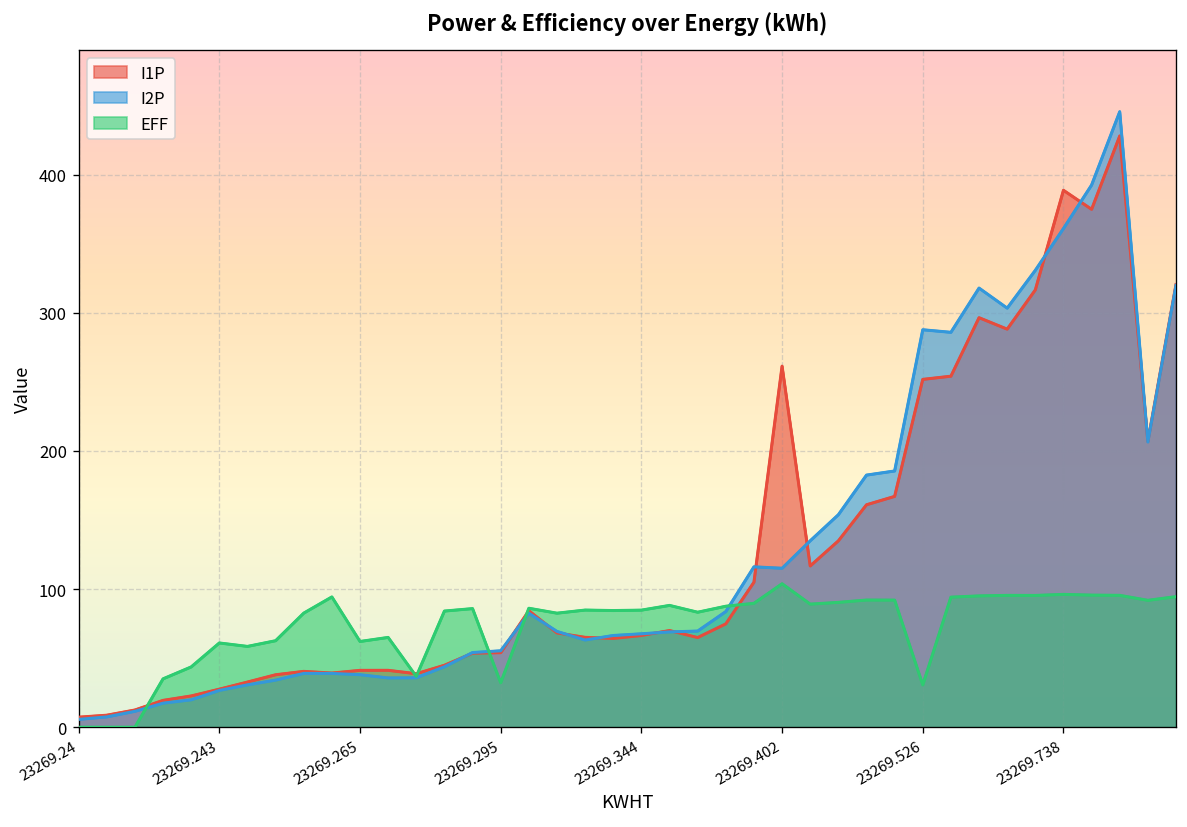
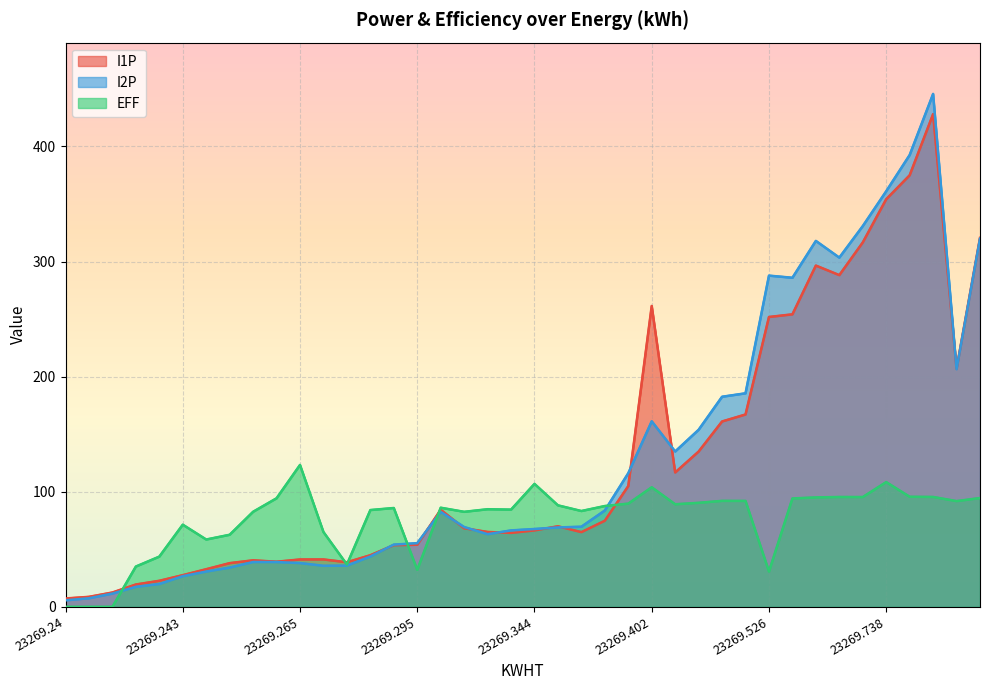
  {
    "I1P": {
      "23269.265": 41,
      "23269.402": 261,
      "23269.526": 252,
-     "23269.738": 389
+     "23269.738": 354
    },
    "I2P": {
      "23269.265": 38,
-     "23269.402": 115,
+     "23269.402": 161,
      "23269.526": 288,
      "23269.738": 361
    },
    "EFF": {
-     "23269.243": 61,
-     "23269.265": 62,
+     "23269.243": 71,
+     "23269.265": 123,
      "23269.295": 32,
-     "23269.344": 85,
+     "23269.344": 107,
      "23269.402": 104,
      "23269.526": 31,
-     "23269.738": 96
+     "23269.738": 108
    }
  }
